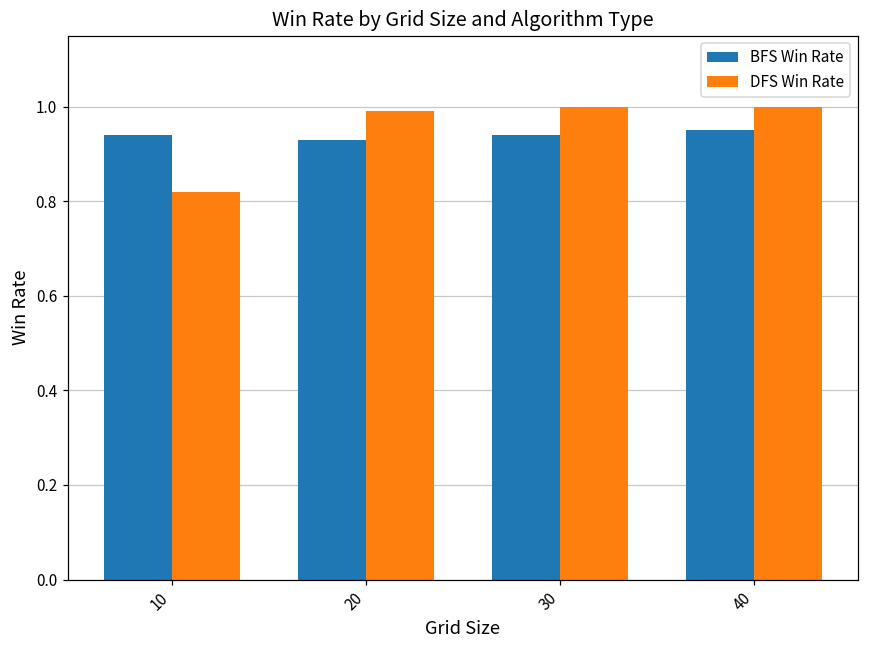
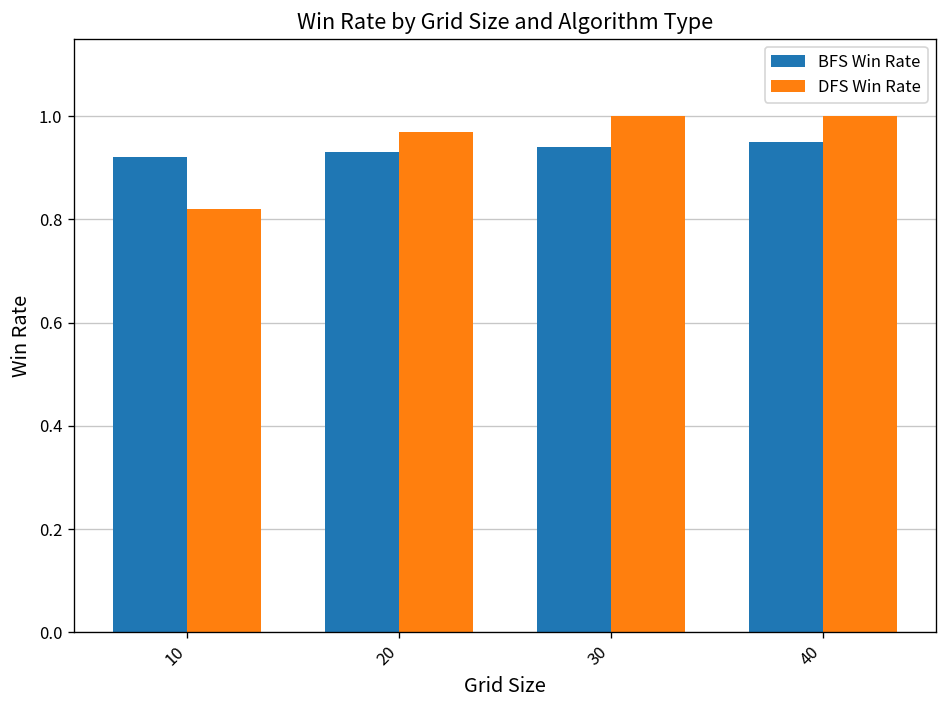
  {
    "BFS Win Rate": {
-     "10": 0.94,
+     "10": 0.92,
      "20": 0.93,
      "30": 0.94,
      "40": 0.95
    },
    "DFS Win Rate": {
      "10": 0.82,
-     "20": 0.99,
+     "20": 0.97,
      "30": 1.00,
      "40": 1.00
    }
  }
